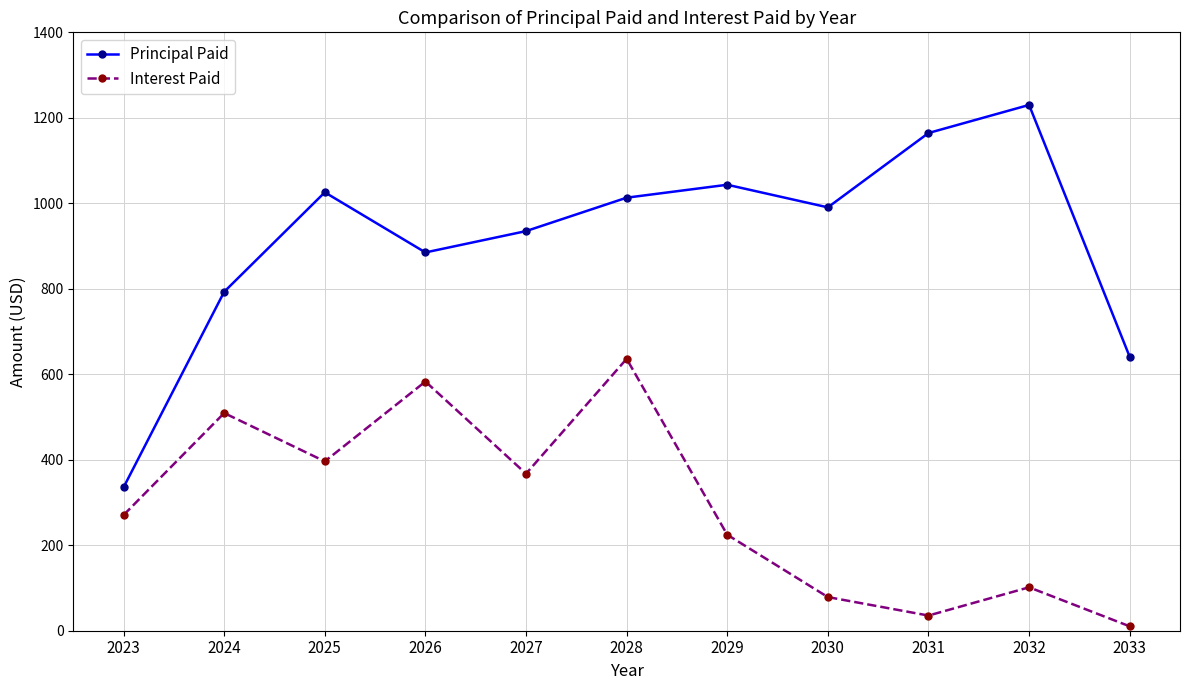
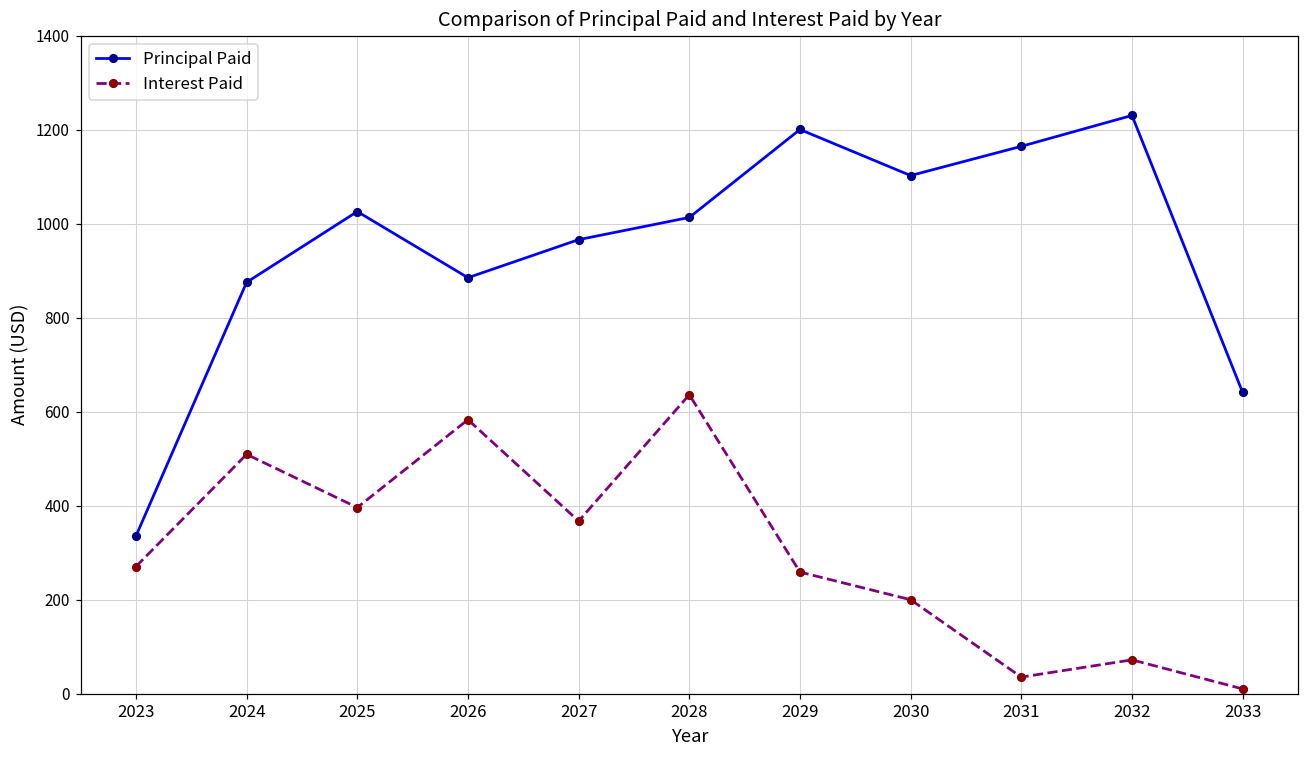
  {
    "Principal Paid": {
      "2023": 340,
-     "2024": 790,
+     "2024": 880,
      "2025": 1030,
      "2026": 890,
-     "2027": 930,
+     "2027": 970,
      "2028": 1010,
-     "2029": 1040,
-     "2030": 990,
+     "2029": 1200,
+     "2030": 1100,
      "2031": 1160,
      "2032": 1230,
      "2033": 640
    },
    "Interest Paid": {
      "2023": 270,
      "2024": 510,
      "2025": 400,
      "2026": 580,
      "2027": 370,
      "2028": 640,
-     "2029": 220,
-     "2030": 80,
+     "2029": 260,
+     "2030": 200,
      "2031": 40,
-     "2032": 100,
+     "2032": 70,
      "2033": 10
    }
  }
